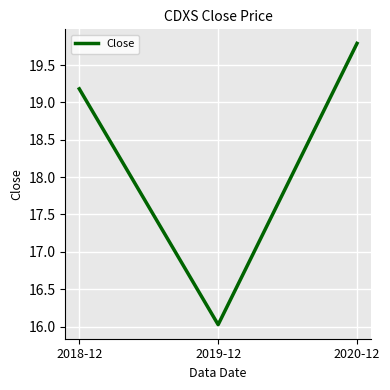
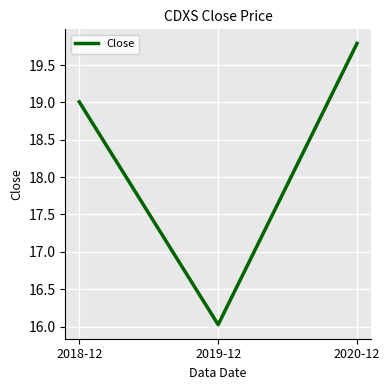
  {
-   "2018-12": 19.2,
+   "2018-12": 19.0,
    "2019-12": 16.0,
    "2020-12": 19.8
  }
